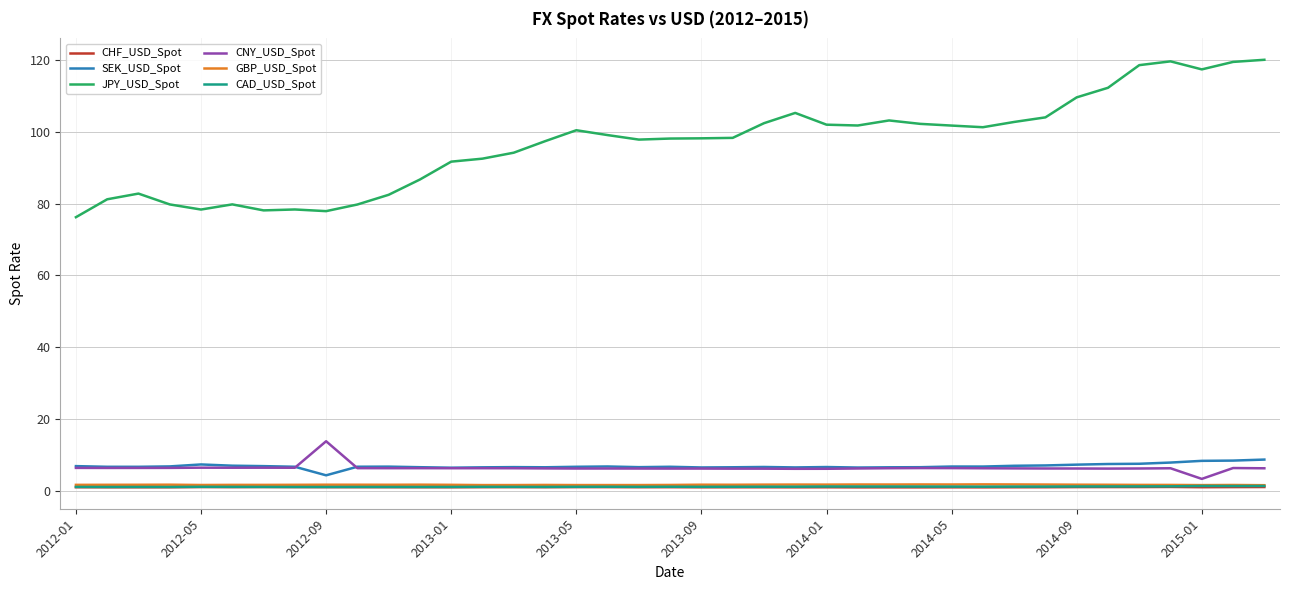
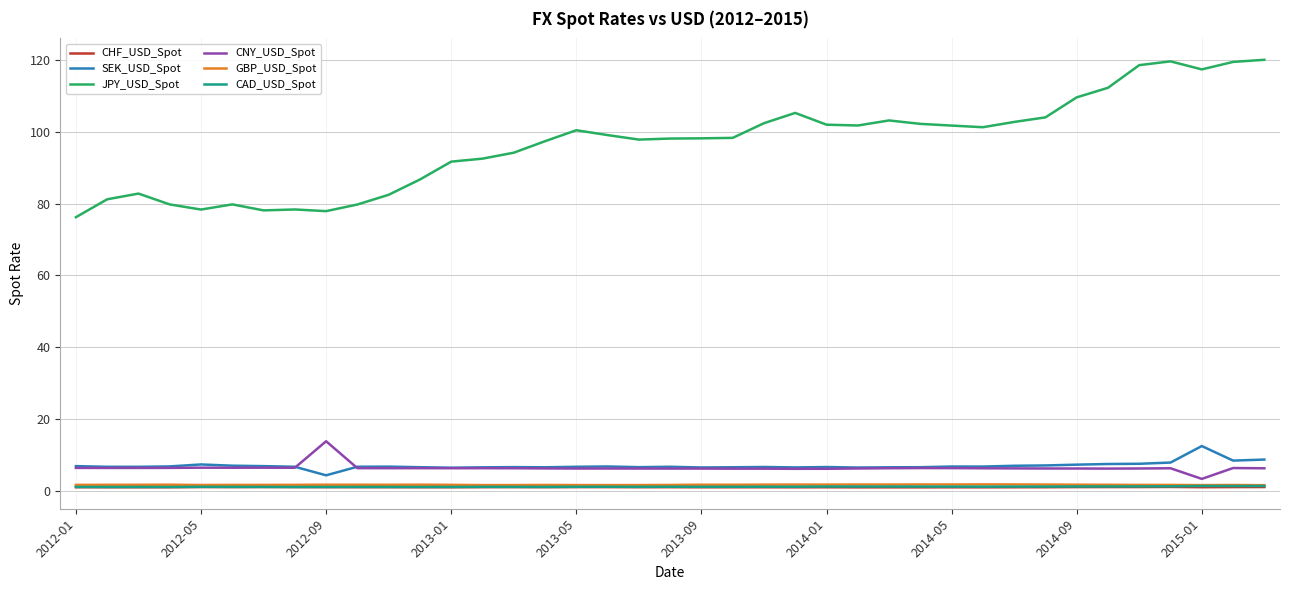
  {
    "SEK_USD_Spot": {
      "2012-05": 7,
      "2012-09": 4,
      "2014-09": 7,
-     "2015-01": 8
+     "2015-01": 12
    },
    "CNY_USD_Spot": {
      "2012-05": 6,
      "2012-09": 14,
      "2014-09": 6,
      "2015-01": 3
    }
  }
